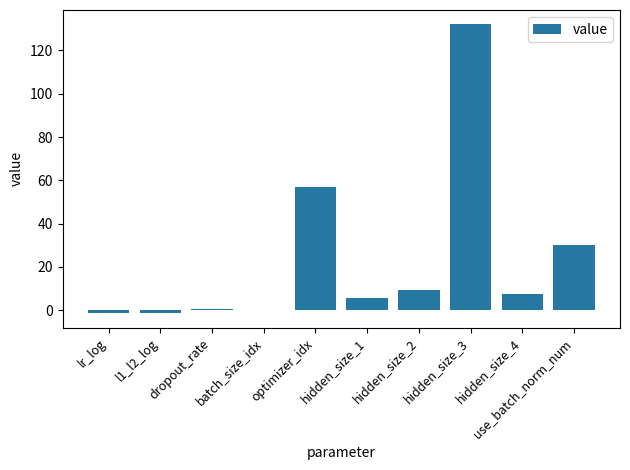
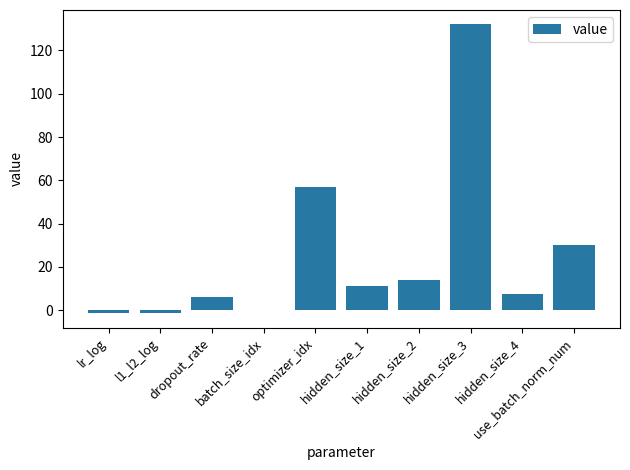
  {
    "l1_l2_log": -1,
-   "dropout_rate": 1,
+   "dropout_rate": 6,
    "batch_size_idx": 0,
    "optimizer_idx": 57,
-   "hidden_size_1": 6,
-   "hidden_size_2": 10,
+   "hidden_size_1": 11,
+   "hidden_size_2": 14,
    "hidden_size_3": 132,
    "hidden_size_4": 7,
    "use_batch_norm_num": 30
  }
